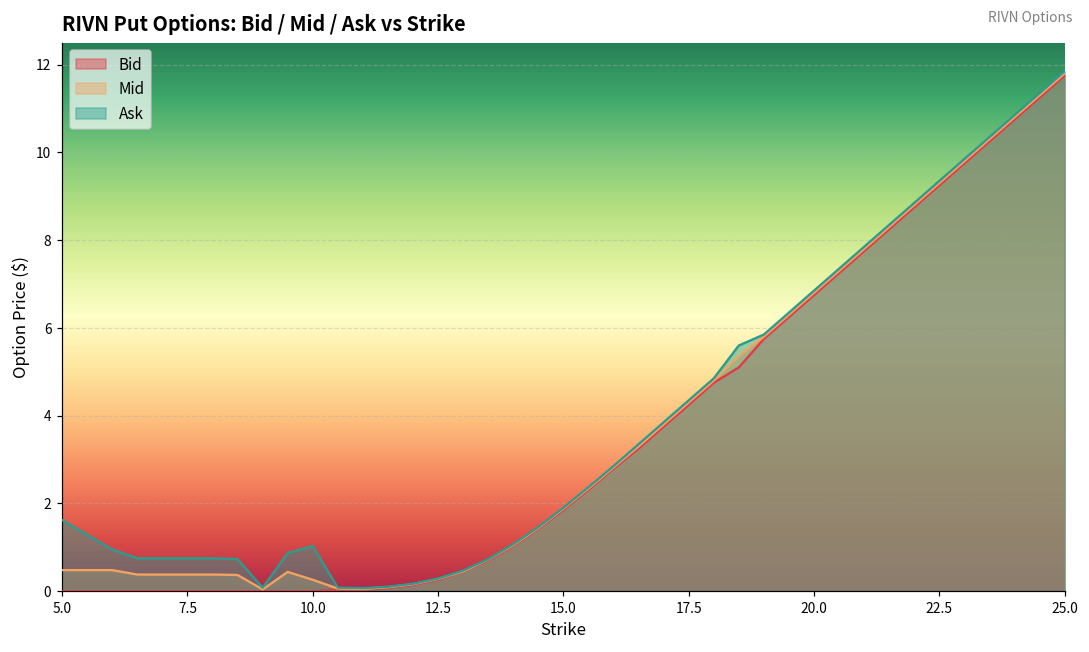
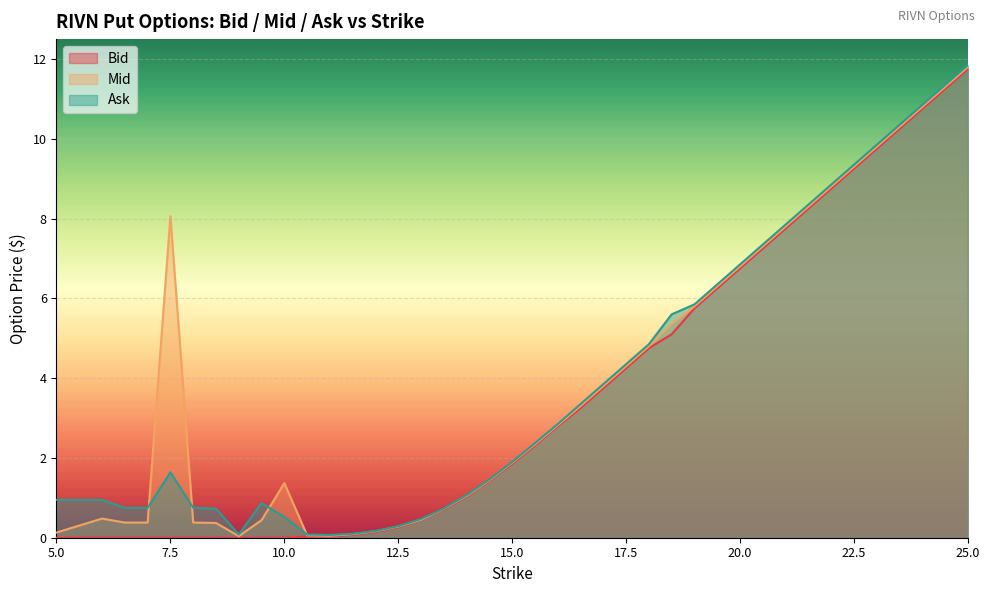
  {
    "Bid": {
      "5.0": 0.0,
      "7.5": 0.0,
      "10.0": 0.0
    },
    "Mid": {
-     "5.0": 0.5,
-     "7.5": 0.4,
-     "10.0": 0.3
+     "5.0": 0.1,
+     "7.5": 8.1,
+     "10.0": 1.4
    },
    "Ask": {
-     "5.0": 1.6,
-     "7.5": 0.8,
-     "10.0": 1.0
+     "5.0": 1.0,
+     "7.5": 1.6,
+     "10.0": 0.5
    }
  }
